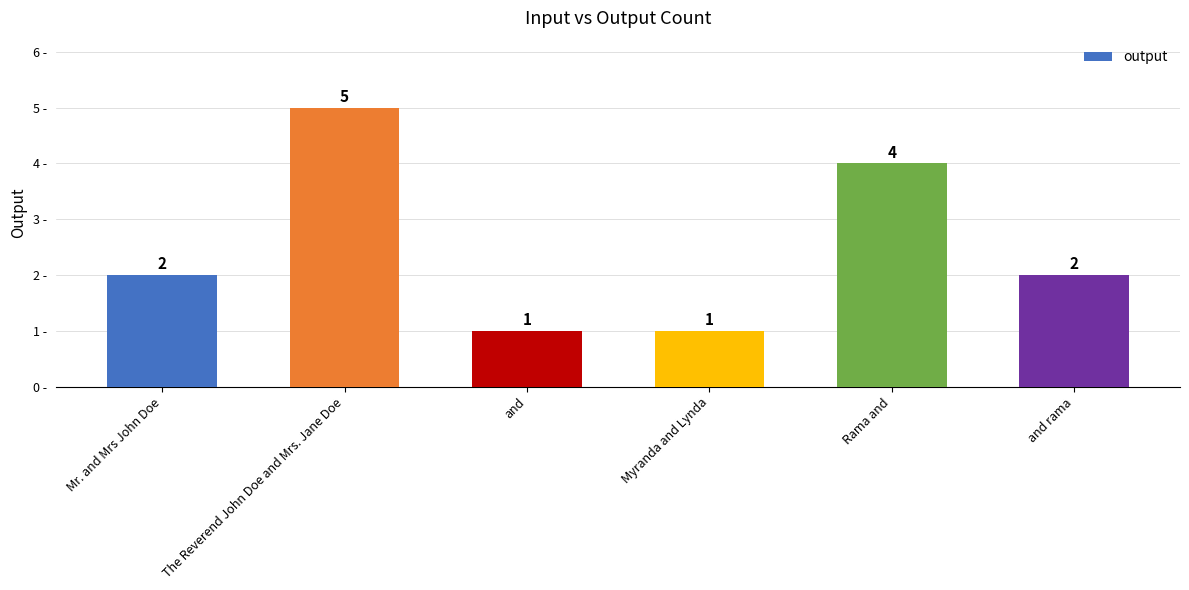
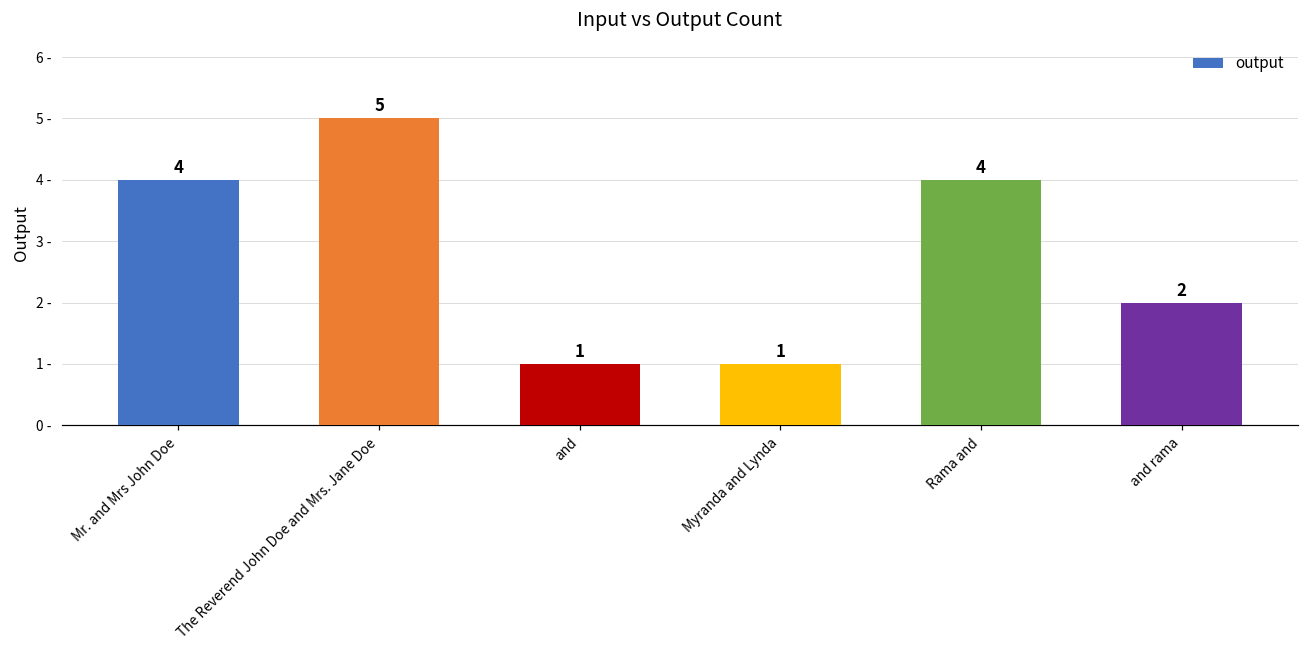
  {
-   "Mr. and Mrs John Doe": 2,
+   "Mr. and Mrs John Doe": 4,
    "The Reverend John Doe and Mrs. Jane Doe": 5,
    "and": 1,
    "Myranda and Lynda": 1,
    "Rama and": 4,
    "and rama": 2
  }
